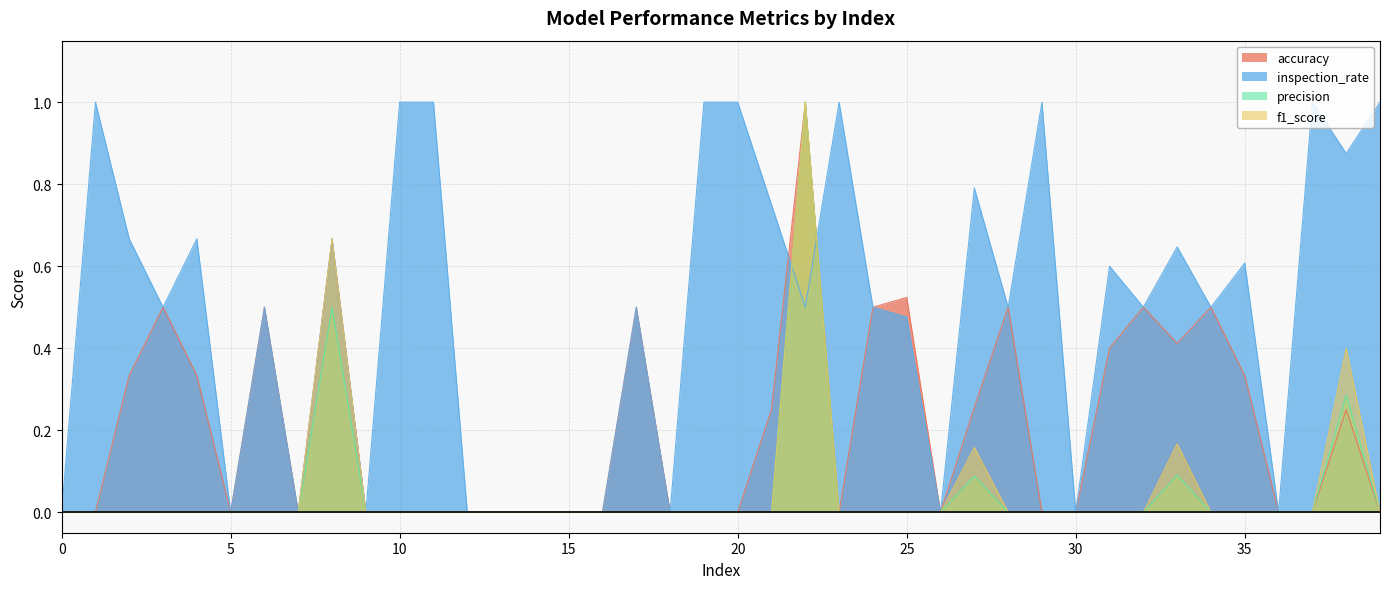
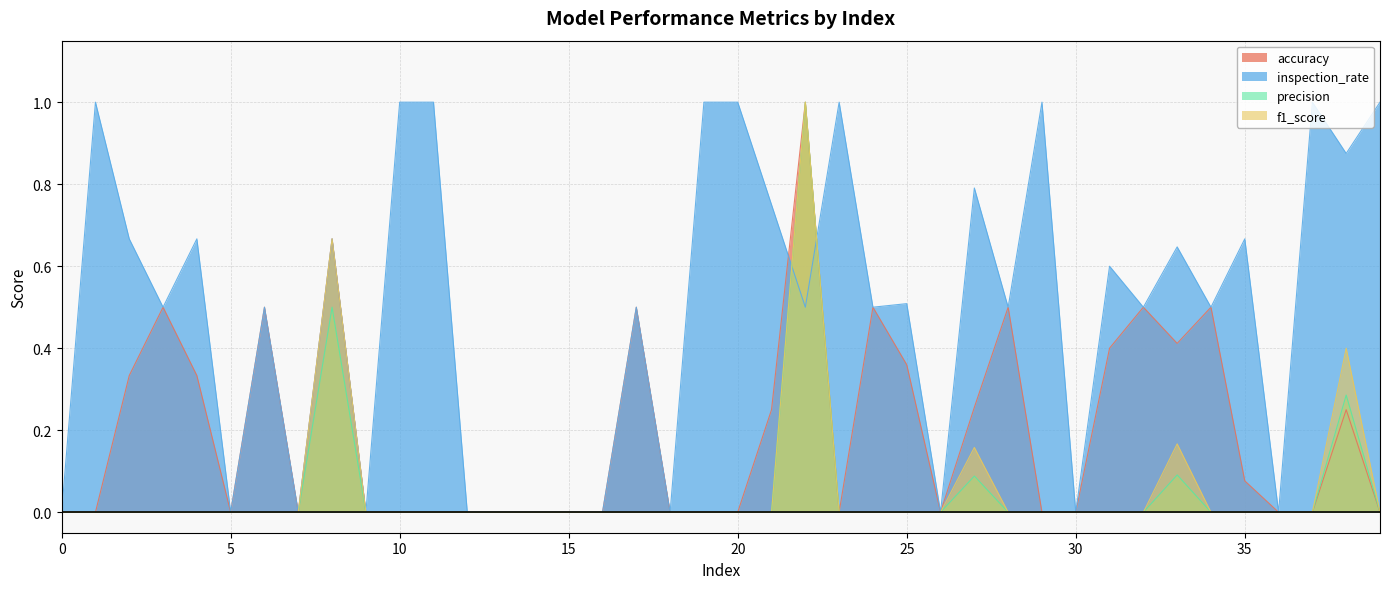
  {
    "accuracy": {
-     "25": 0.52,
-     "35": 0.33
+     "25": 0.36,
+     "35": 0.08
    },
    "inspection_rate": {
      "10": 1.00,
      "20": 1.00,
-     "25": 0.48,
-     "35": 0.61
+     "25": 0.51,
+     "35": 0.67
    }
  }
